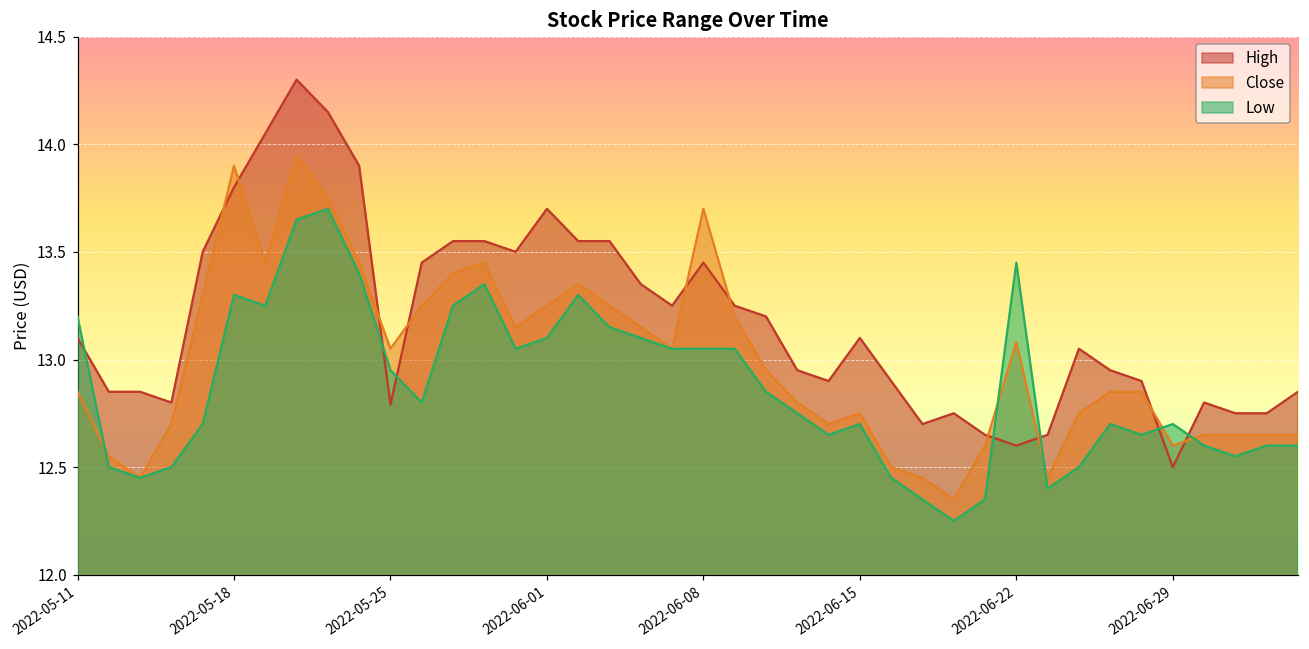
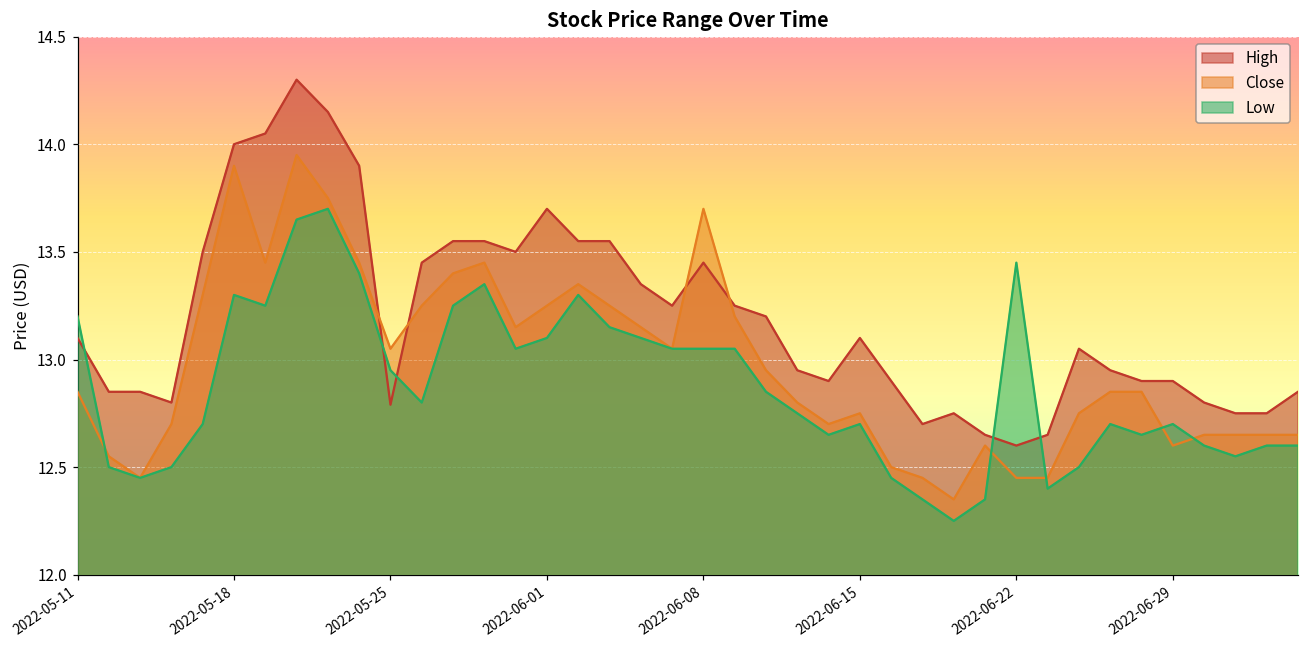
  {
    "High": {
      "2022-05-11": 13.1,
-     "2022-05-18": 13.8,
+     "2022-05-18": 14.0,
      "2022-05-25": 12.8,
      "2022-06-01": 13.7,
      "2022-06-08": 13.45,
      "2022-06-15": 13.1,
      "2022-06-22": 12.6,
-     "2022-06-29": 12.5
+     "2022-06-29": 12.9
    },
    "Close": {
      "2022-05-11": 12.85,
      "2022-05-18": 13.90,
      "2022-05-25": 13.05,
      "2022-06-01": 13.25,
      "2022-06-08": 13.70,
      "2022-06-15": 12.75,
-     "2022-06-22": 13.08,
+     "2022-06-22": 12.45,
      "2022-06-29": 12.60
    },
    "Low": {
      "2022-05-11": 13.20,
      "2022-05-18": 13.30,
      "2022-05-25": 12.95,
      "2022-06-01": 13.10,
      "2022-06-08": 13.05,
      "2022-06-15": 12.70,
      "2022-06-22": 13.45,
      "2022-06-29": 12.70
    }
  }
